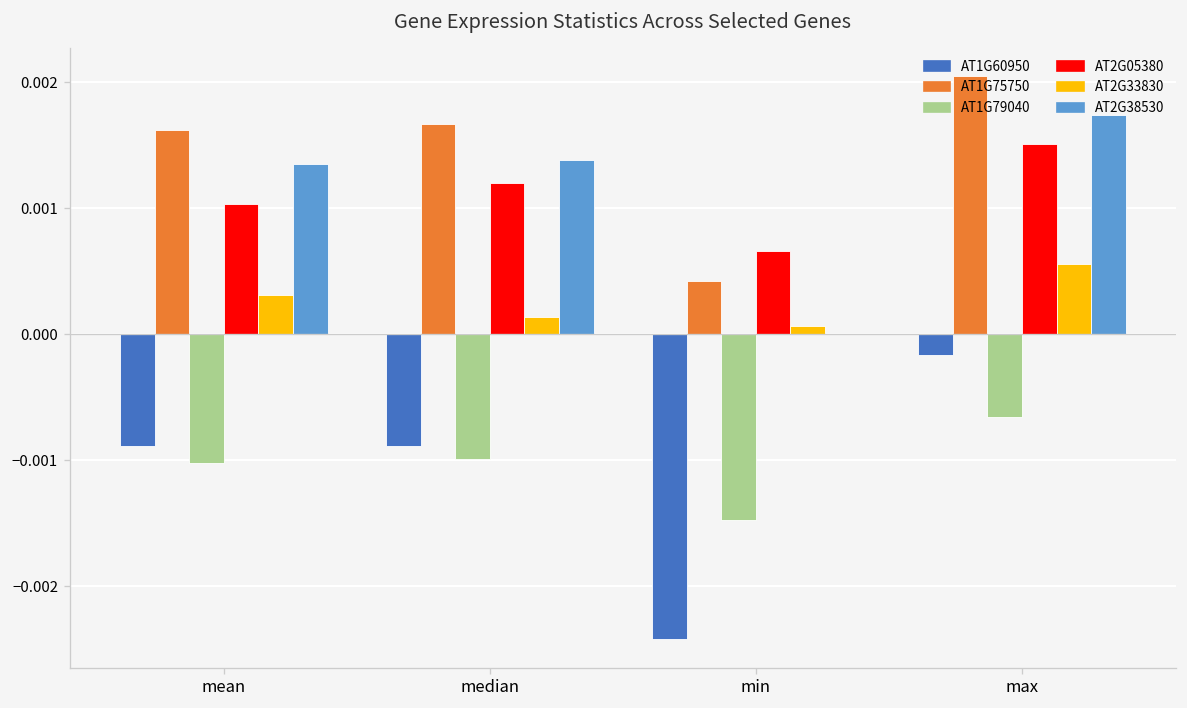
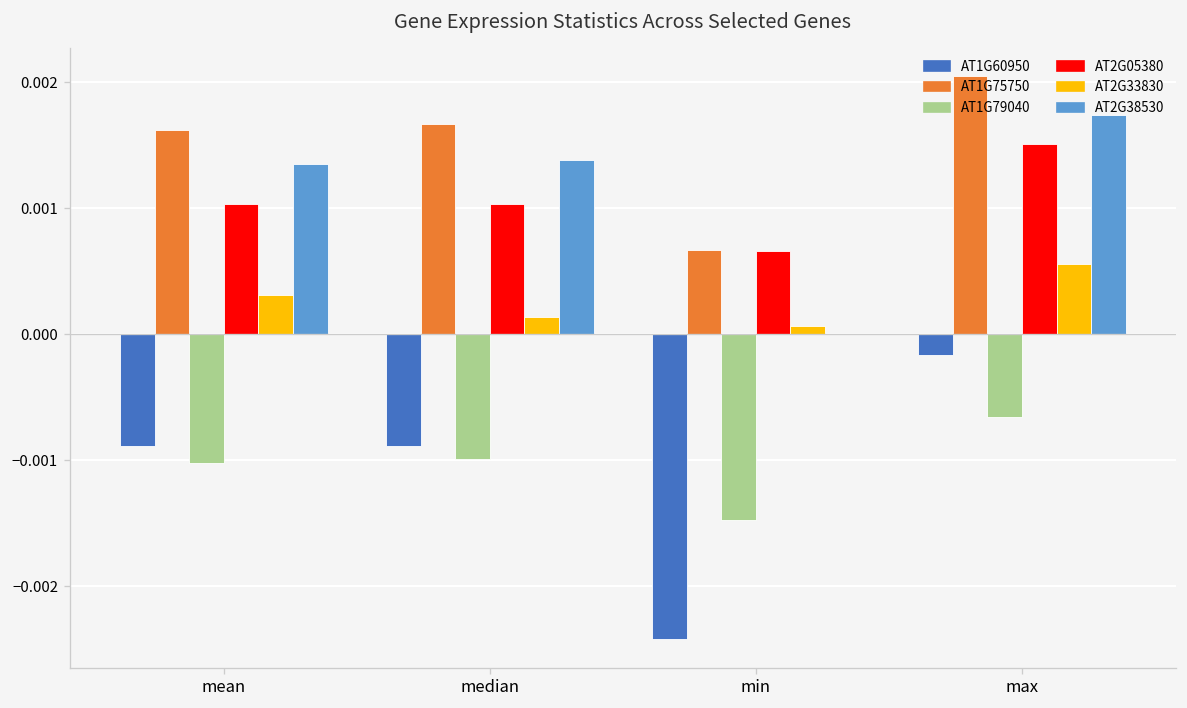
  {
    "AT1G75750": {
      "mean": 0.00162,
      "median": 0.00167,
-     "min": 0.00042,
+     "min": 0.00067,
      "max": 0.00205
    },
    "AT1G79040": {
      "mean": -0.00102,
      "median": -0.00099,
      "min": -0.00148,
      "max": -0.00066
    },
    "AT2G05380": {
      "mean": 0.00104,
-     "median": 0.00120,
+     "median": 0.00103,
      "min": 0.00066,
      "max": 0.00151
    },
    "AT2G33830": {
      "mean": 0.00031,
      "median": 0.00014,
      "min": 0.00006,
      "max": 0.00055
    }
  }
